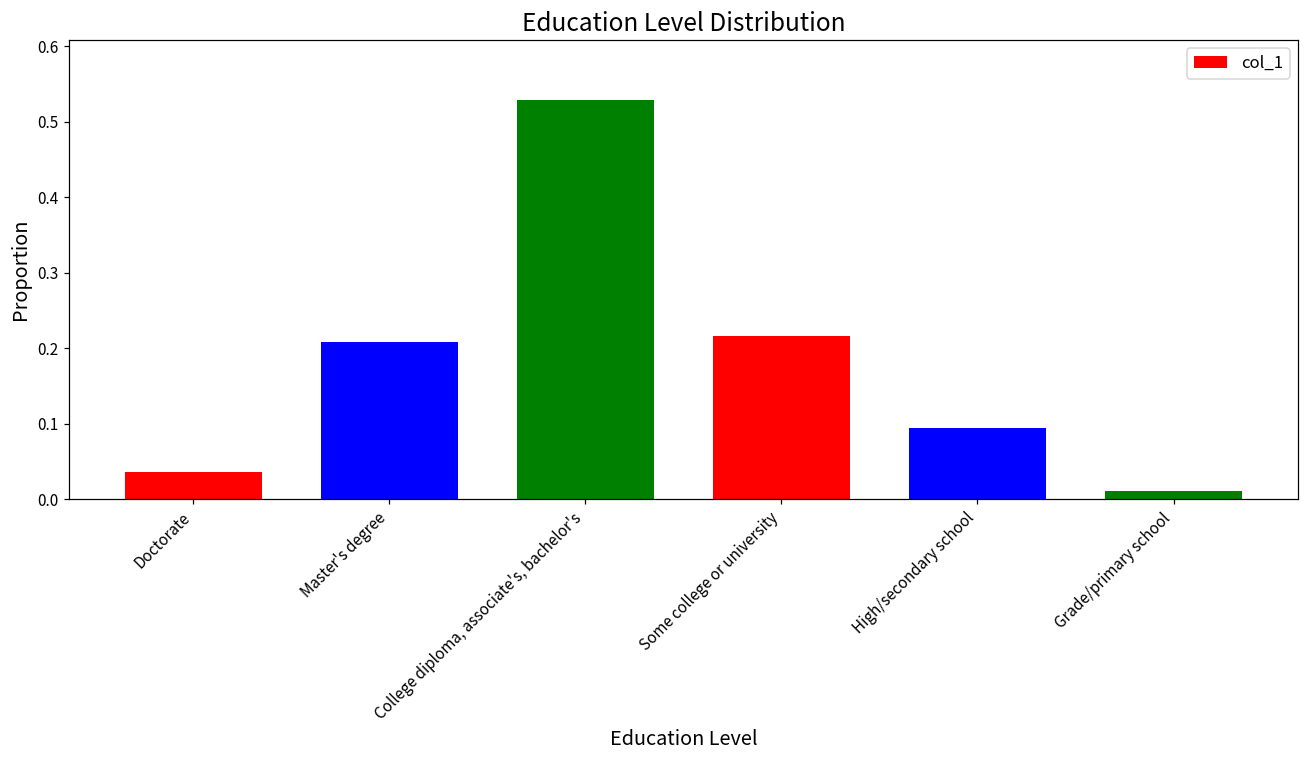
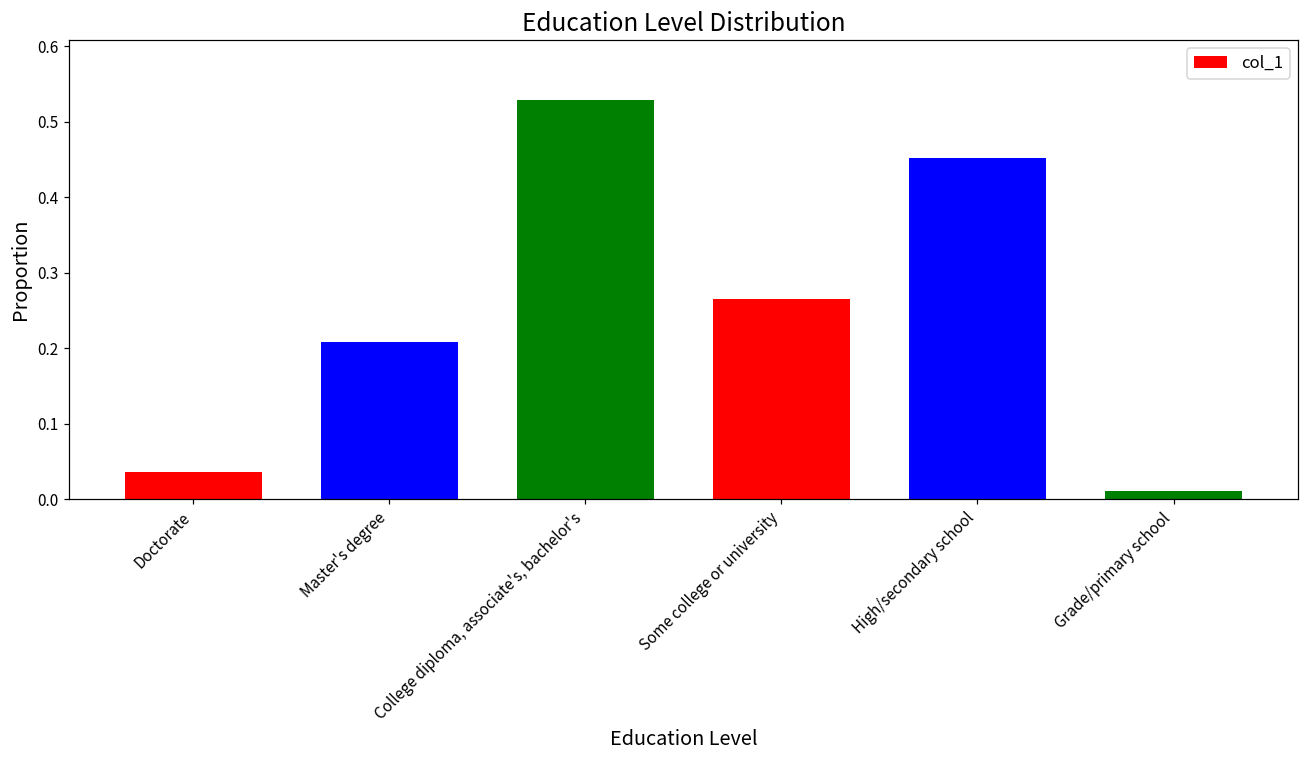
  {
    "Doctorate": 0.04,
    "Master's degree": 0.21,
    "College diploma, associate's, bachelor's": 0.53,
-   "Some college or university": 0.22,
-   "High/secondary school": 0.09,
+   "Some college or university": 0.27,
+   "High/secondary school": 0.45,
    "Grade/primary school": 0.01
  }
